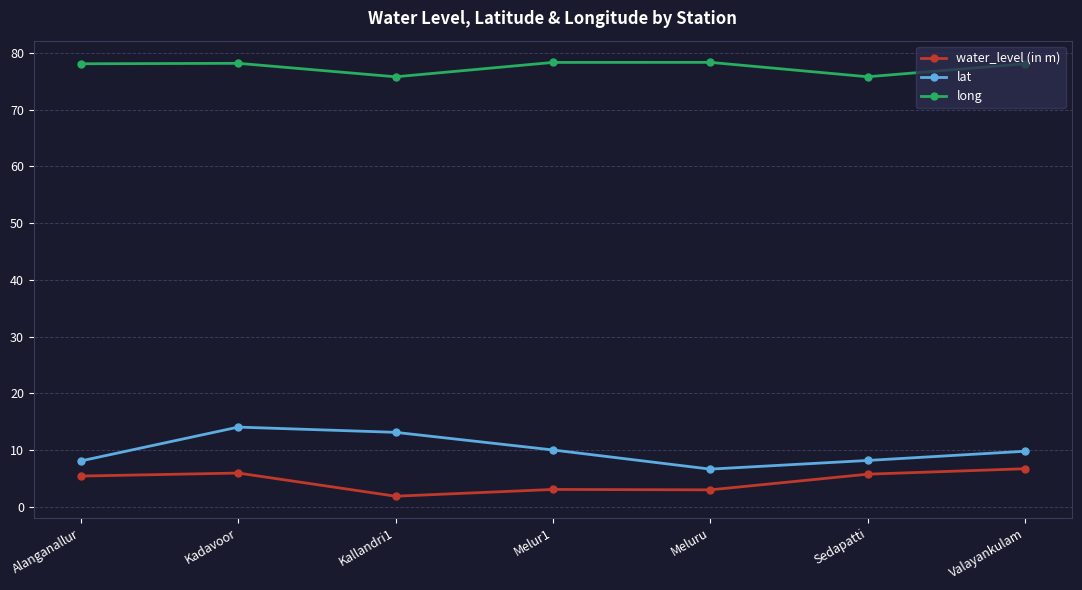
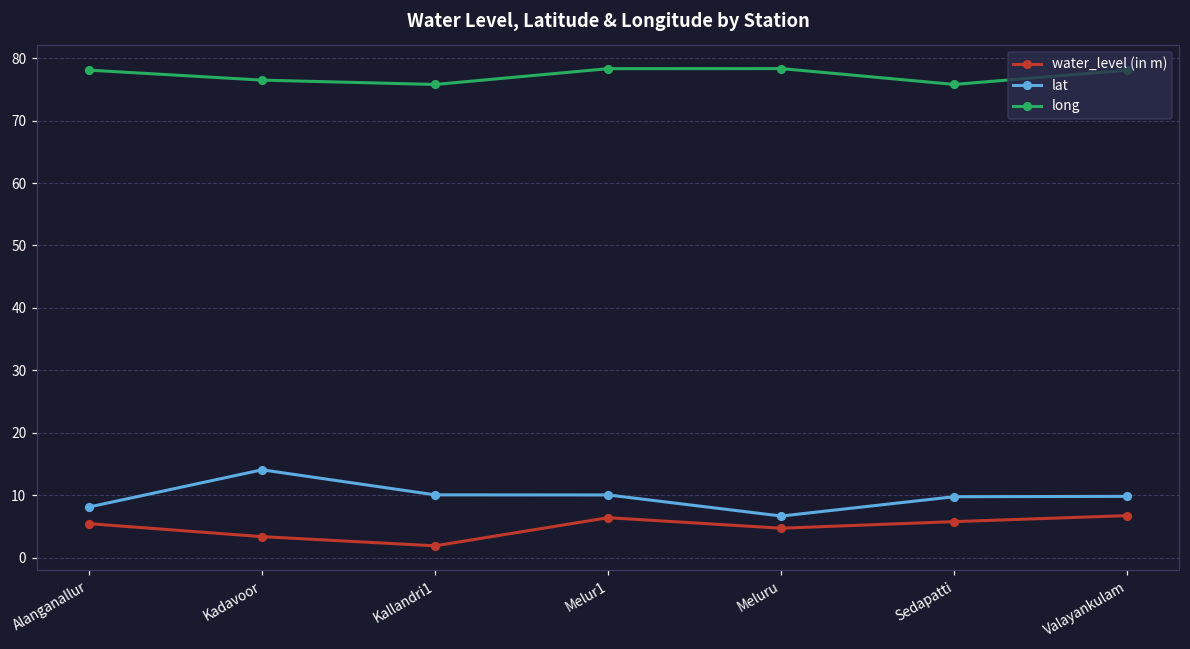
  {
    "water_level (in m)": {
      "Alanganallur": 5,
-     "Kadavoor": 6,
+     "Kadavoor": 3,
      "Kallandri1": 2,
-     "Melur1": 3,
-     "Meluru": 3,
+     "Melur1": 6,
+     "Meluru": 5,
      "Sedapatti": 6,
      "Valayankulam": 7
    },
    "lat": {
      "Alanganallur": 8,
      "Kadavoor": 14,
-     "Kallandri1": 13,
+     "Kallandri1": 10,
      "Melur1": 10,
      "Meluru": 7,
-     "Sedapatti": 8,
+     "Sedapatti": 10,
      "Valayankulam": 10
    },
    "long": {
      "Alanganallur": 78,
-     "Kadavoor": 78,
+     "Kadavoor": 76,
      "Kallandri1": 76,
      "Melur1": 78,
      "Meluru": 78,
      "Sedapatti": 76
    }
  }
